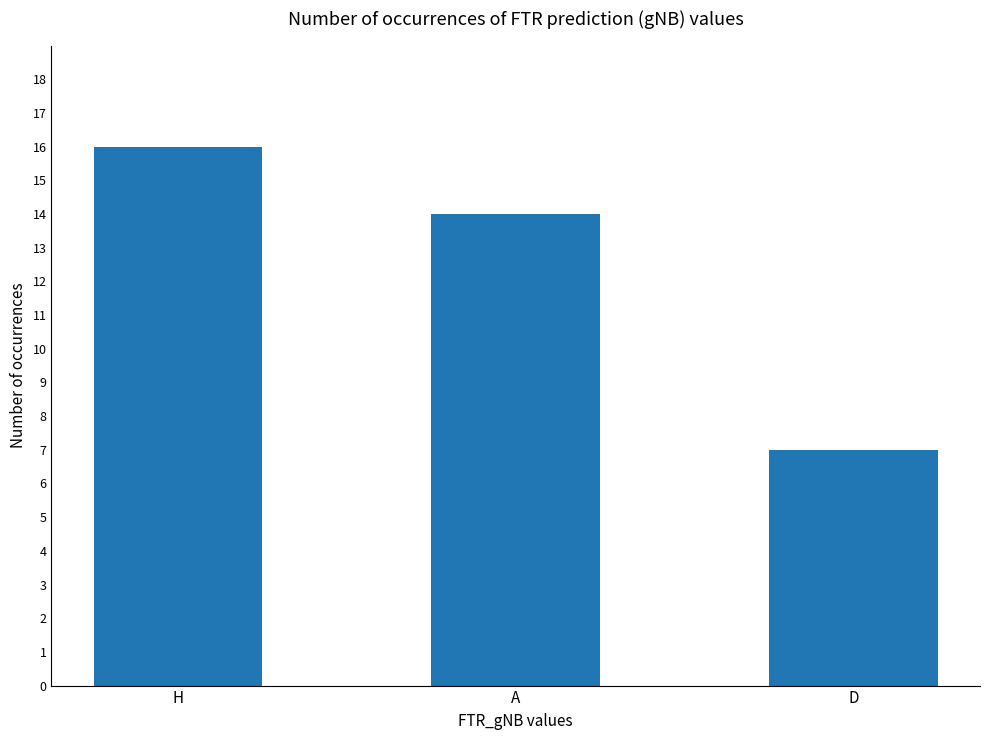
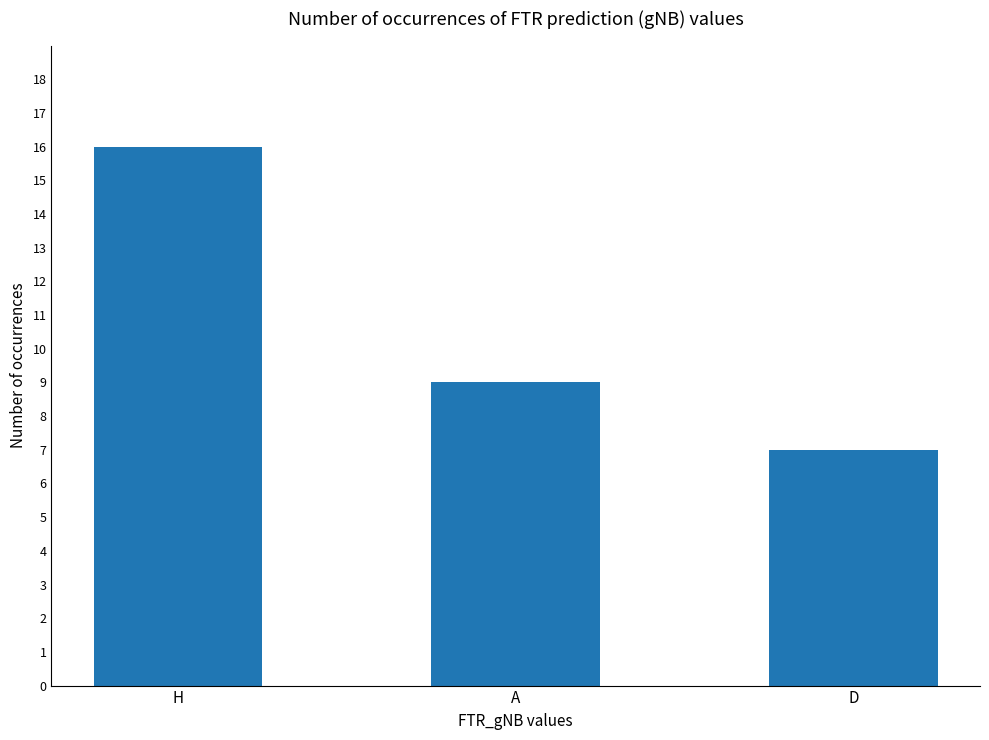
  {
    "H": 16,
-   "A": 14,
+   "A": 9,
    "D": 7
  }
